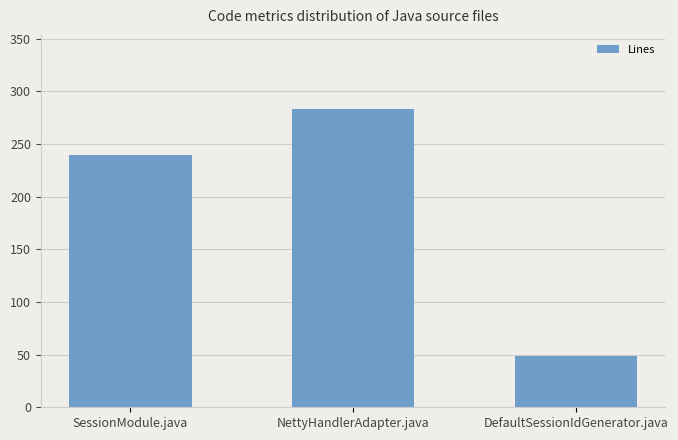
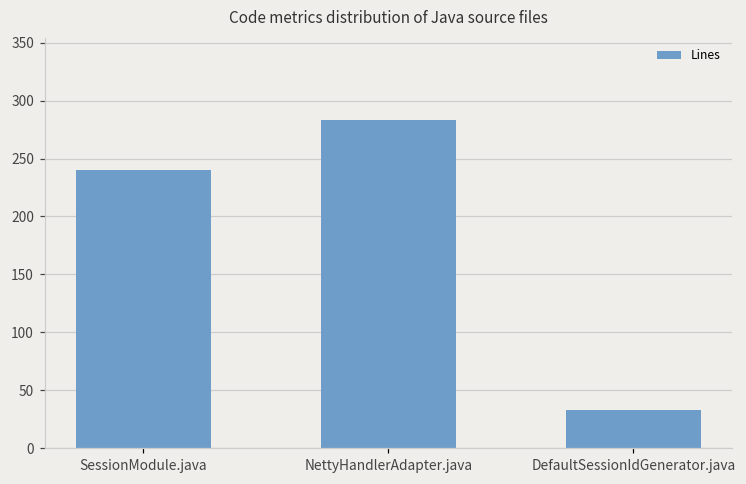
  {
    "SessionModule.java": 240,
    "NettyHandlerAdapter.java": 283,
-   "DefaultSessionIdGenerator.java": 49
+   "DefaultSessionIdGenerator.java": 33
  }
